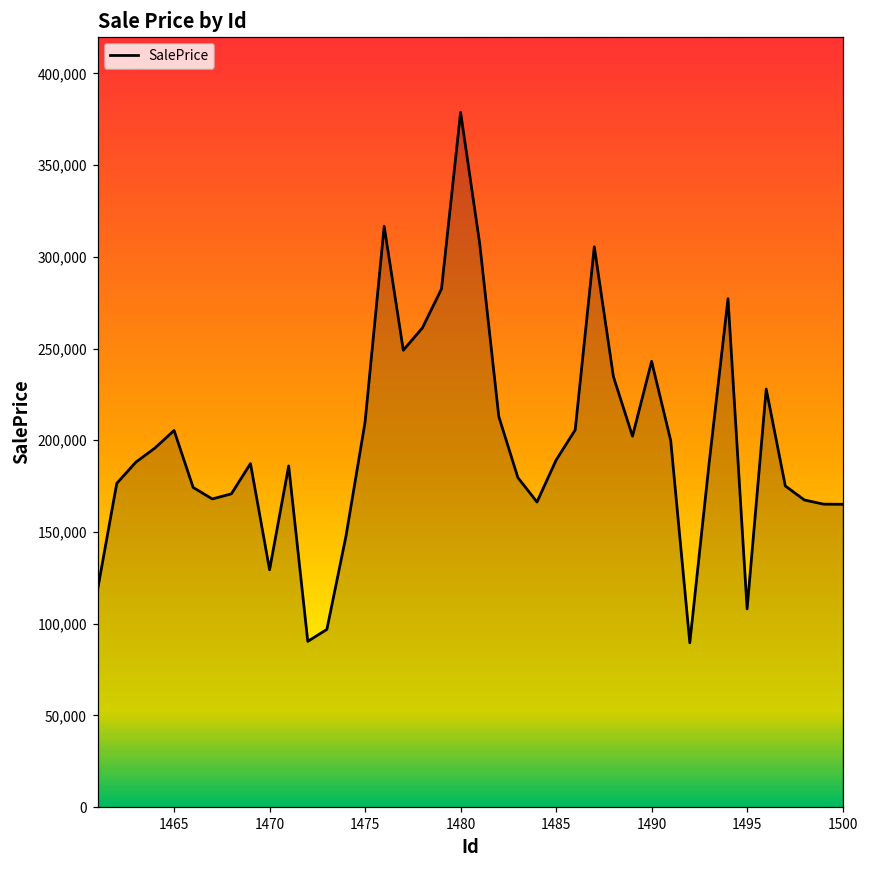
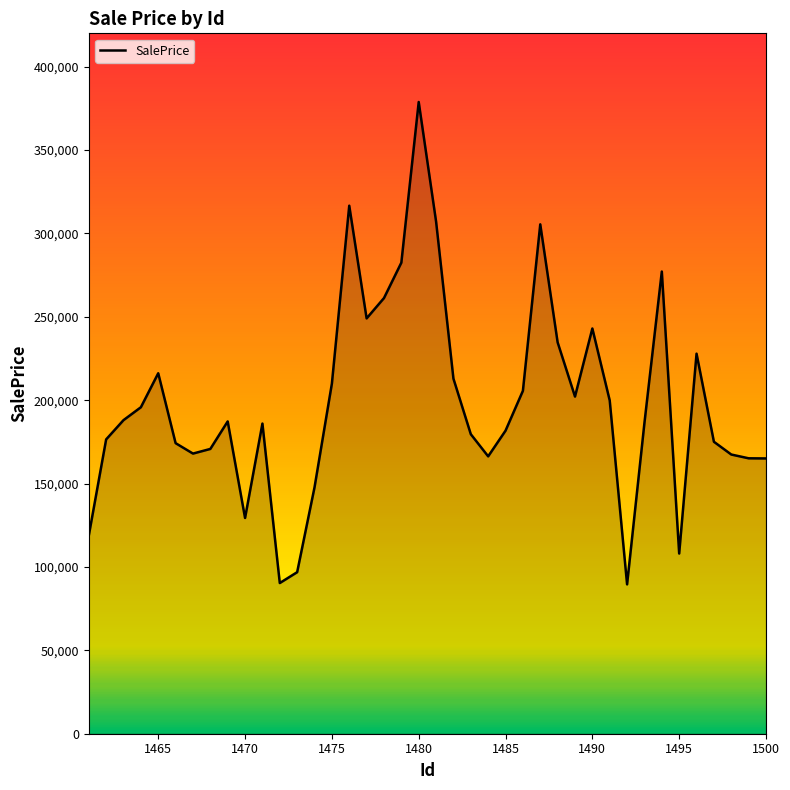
  {
-   "1465": "205,000",
+   "1465": "216,000",
    "1470": "129,000",
    "1475": "210,000",
    "1480": "379,000",
-   "1485": "189,000",
+   "1485": "182,000",
    "1490": "243,000",
    "1495": "108,000",
    "1500": "165,000"
  }
